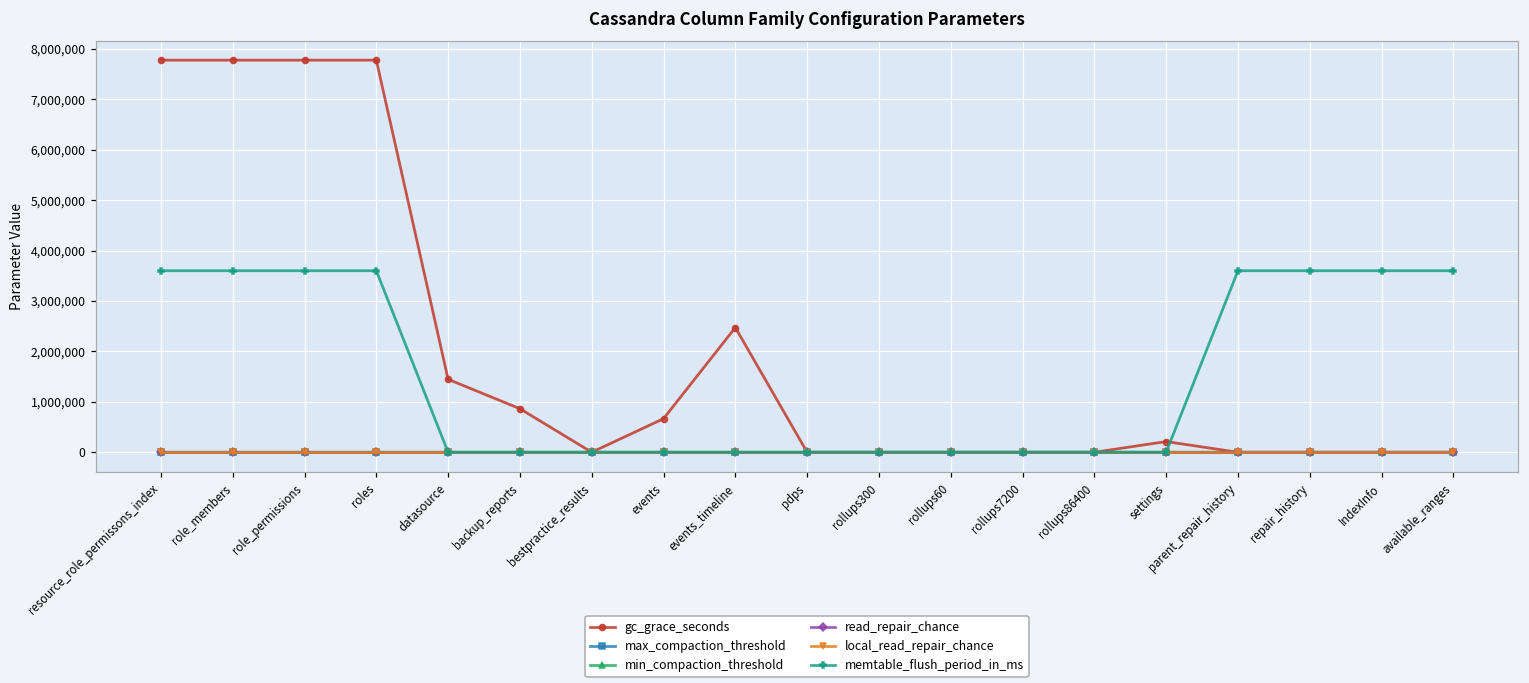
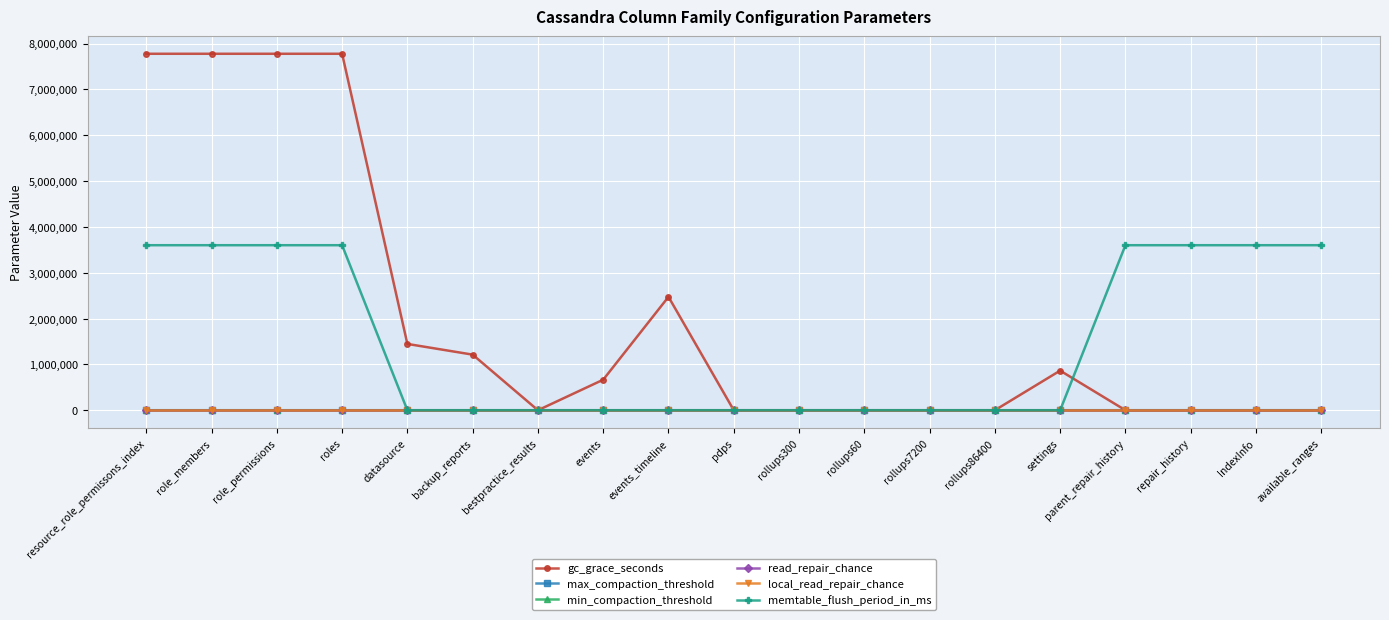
  {
    "gc_grace_seconds": {
      "resource_role_permissons_index": "7,800,000",
      "role_members": "7,800,000",
      "role_permissions": "7,800,000",
      "roles": "7,800,000",
      "datasource": "1,400,000",
-     "backup_reports": "900,000",
+     "backup_reports": "1,200,000",
      "events": "700,000",
      "events_timeline": "2,500,000",
-     "settings": "200,000"
+     "settings": "900,000"
    },
    "local_read_repair_chance": {
      "resource_role_permissons_index": "0",
      "role_members": "0",
      "role_permissions": "0",
      "roles": "0"
    },
    "memtable_flush_period_in_ms": {
      "resource_role_permissons_index": "3,600,000",
      "role_members": "3,600,000",
      "role_permissions": "3,600,000",
      "roles": "3,600,000",
      "parent_repair_history": "3,600,000",
      "repair_history": "3,600,000",
      "IndexInfo": "3,600,000",
      "available_ranges": "3,600,000"
    }
  }
